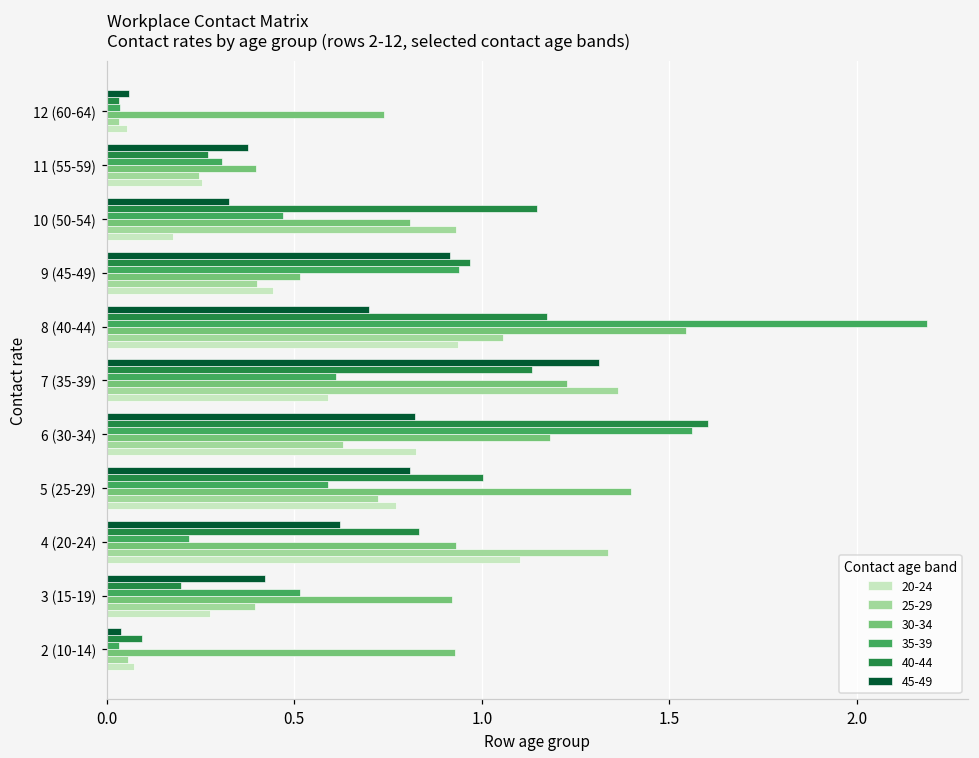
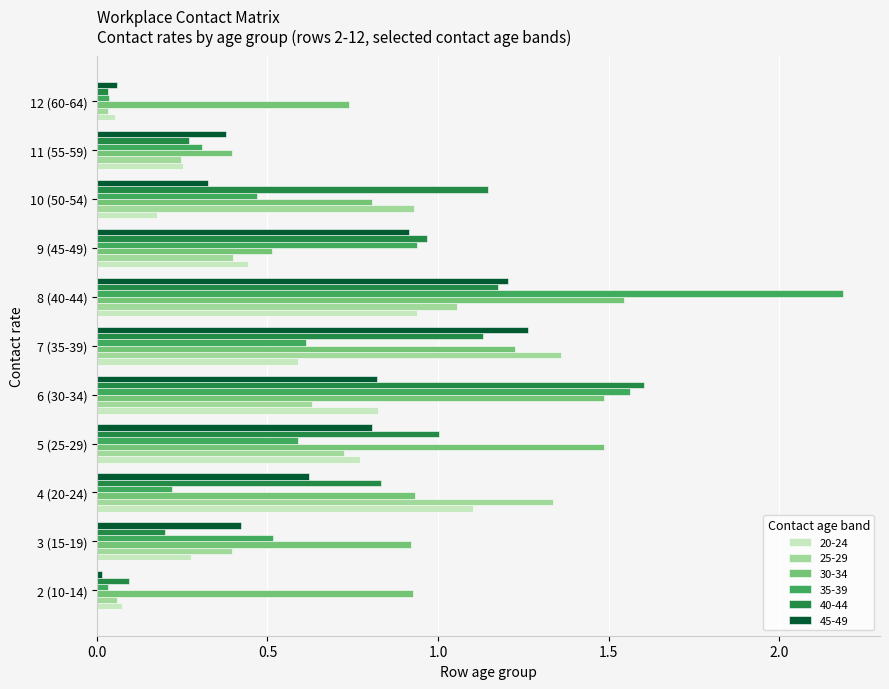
  {
    "30-34": {
      "12 (60-64)": 0.74,
      "11 (55-59)": 0.40,
      "10 (50-54)": 0.81,
      "9 (45-49)": 0.51,
      "8 (40-44)": 1.55,
      "7 (35-39)": 1.23,
-     "6 (30-34)": 1.18,
-     "5 (25-29)": 1.40,
+     "6 (30-34)": 1.49,
+     "5 (25-29)": 1.49,
      "4 (20-24)": 0.93,
      "3 (15-19)": 0.92,
      "2 (10-14)": 0.93
    },
    "45-49": {
      "12 (60-64)": 0.06,
      "11 (55-59)": 0.38,
      "10 (50-54)": 0.33,
      "9 (45-49)": 0.92,
-     "8 (40-44)": 0.70,
-     "7 (35-39)": 1.31,
+     "8 (40-44)": 1.21,
+     "7 (35-39)": 1.27,
      "6 (30-34)": 0.82,
      "5 (25-29)": 0.81,
      "4 (20-24)": 0.62,
      "3 (15-19)": 0.42,
-     "2 (10-14)": 0.04
+     "2 (10-14)": 0.02
    }
  }
